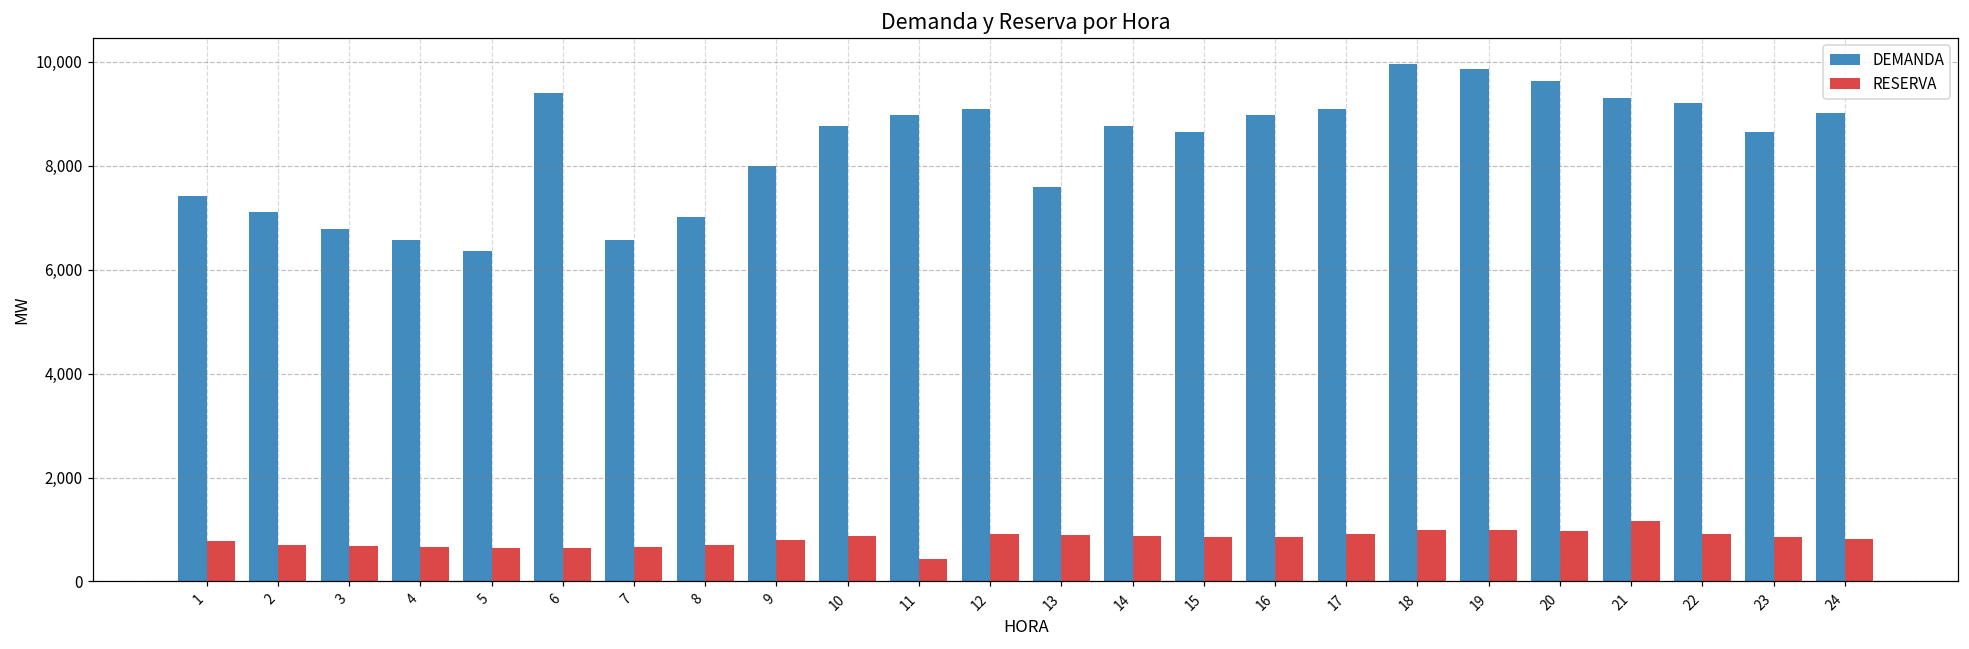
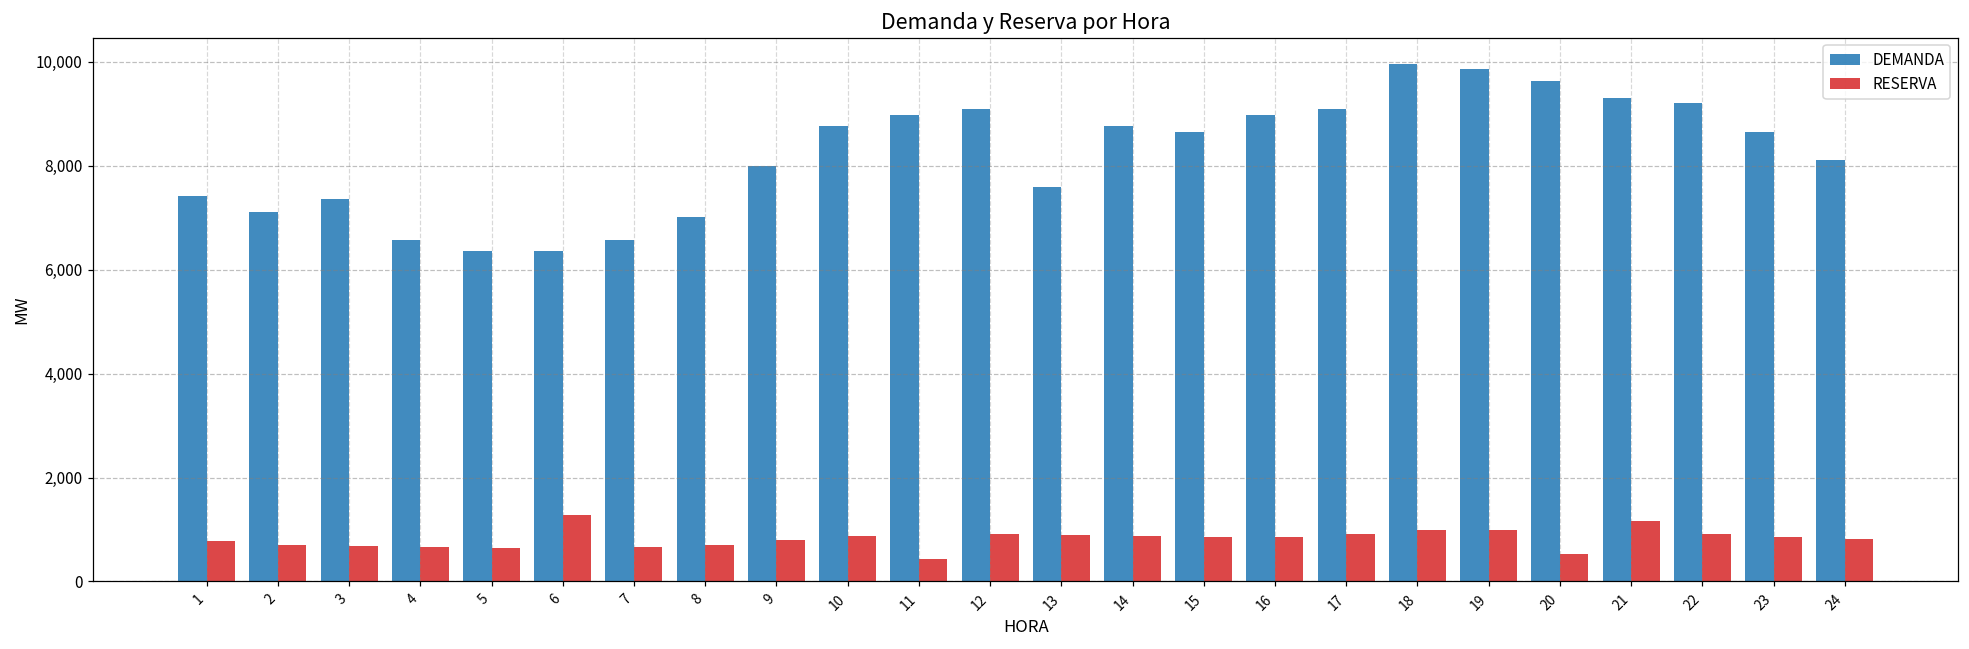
  {
    "DEMANDA": {
      "1": "7,400",
      "2": "7,100",
-     "3": "6,800",
+     "3": "7,400",
      "4": "6,600",
      "5": "6,300",
-     "6": "9,400",
+     "6": "6,300",
      "7": "6,600",
      "8": "7,000",
      "9": "8,000",
      "10": "8,800",
      "11": "9,000",
      "12": "9,100",
      "13": "7,600",
      "14": "8,800",
      "15": "8,600",
      "16": "9,000",
      "17": "9,100",
      "18": "10,000",
      "19": "9,900",
      "20": "9,600",
      "21": "9,300",
      "22": "9,200",
      "23": "8,600",
-     "24": "9,000"
+     "24": "8,100"
    },
    "RESERVA": {
      "1": "800",
      "2": "700",
      "3": "700",
      "4": "700",
      "5": "600",
-     "6": "600",
+     "6": "1,300",
      "7": "700",
      "8": "700",
      "9": "800",
      "10": "900",
      "11": "400",
      "12": "900",
      "13": "900",
      "14": "900",
      "15": "900",
      "16": "900",
      "17": "900",
      "18": "1,000",
      "19": "1,000",
-     "20": "1,000",
+     "20": "500",
      "21": "1,200",
      "22": "900",
      "23": "900",
      "24": "800"
    }
  }
